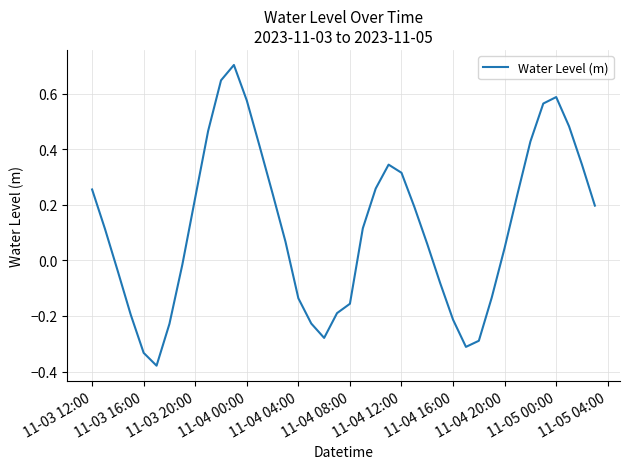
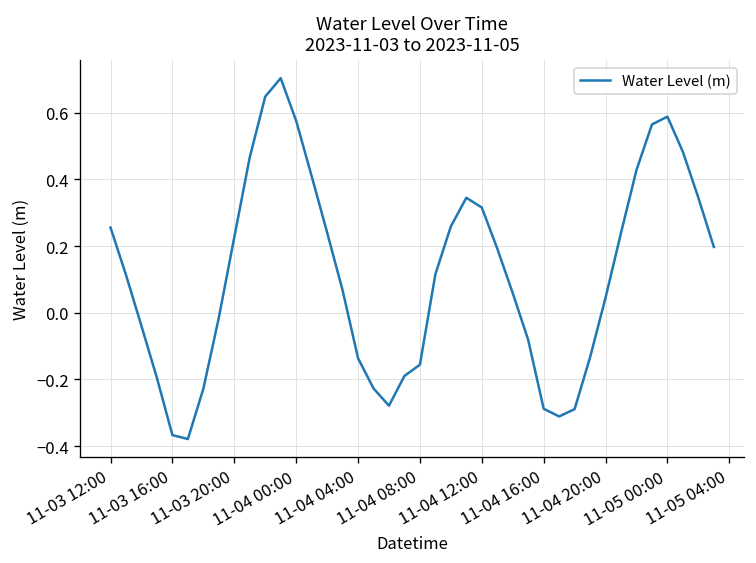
  {
    "11-03 12:00": 0.26,
-   "11-03 16:00": -0.33,
+   "11-03 16:00": -0.37,
    "11-03 20:00": 0.23,
    "11-04 00:00": 0.58,
    "11-04 04:00": -0.14,
    "11-04 08:00": -0.16,
    "11-04 12:00": 0.32,
-   "11-04 16:00": -0.21,
+   "11-04 16:00": -0.29,
    "11-04 20:00": 0.05,
    "11-05 00:00": 0.59
  }
